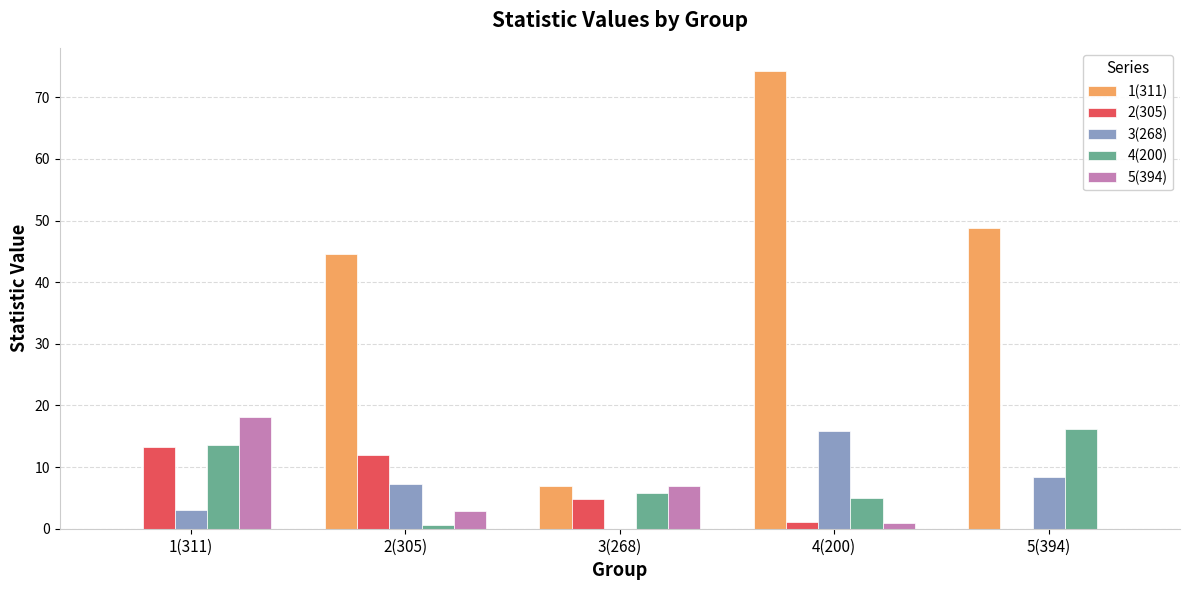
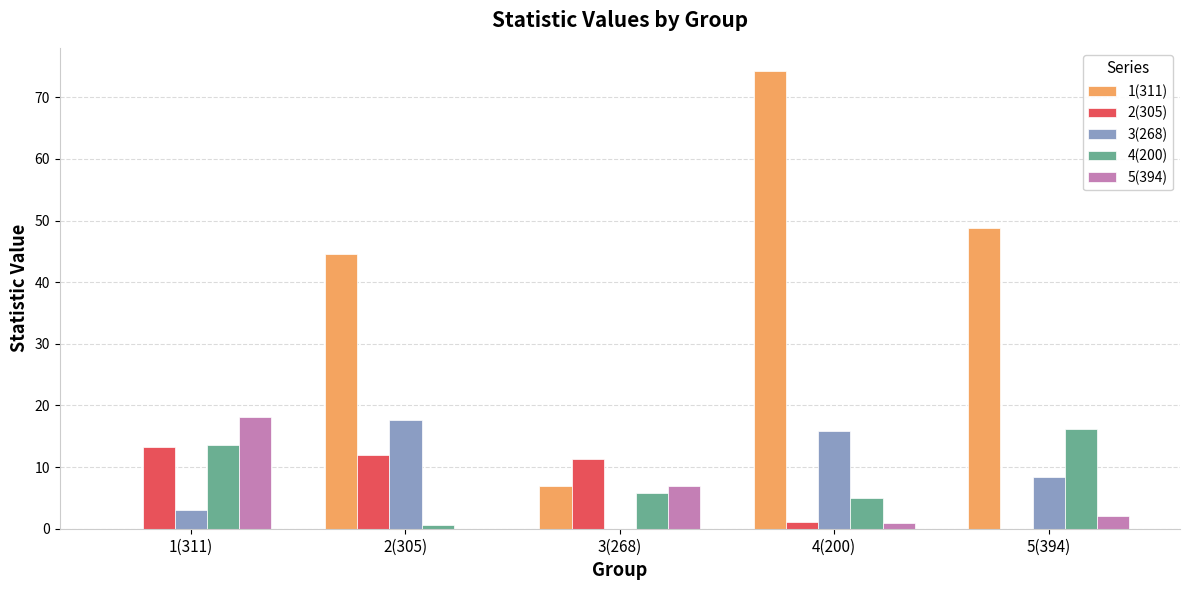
  {
    "1(311)": {
      "1(311)": 0,
      "2(305)": 45,
      "3(268)": 7,
      "4(200)": 74,
      "5(394)": 49
    },
    "2(305)": {
      "1(311)": 13,
      "2(305)": 12,
-     "3(268)": 5,
+     "3(268)": 11,
      "4(200)": 1
    },
    "3(268)": {
      "1(311)": 3,
-     "2(305)": 7,
+     "2(305)": 18,
      "3(268)": 0,
      "4(200)": 16,
      "5(394)": 8
    },
    "4(200)": {
      "1(311)": 14,
      "2(305)": 1,
      "3(268)": 6,
      "4(200)": 5,
      "5(394)": 16
    },
    "5(394)": {
      "1(311)": 18,
-     "2(305)": 3,
+     "2(305)": 0,
      "3(268)": 7,
      "4(200)": 1,
-     "5(394)": 0
+     "5(394)": 2
    }
  }
